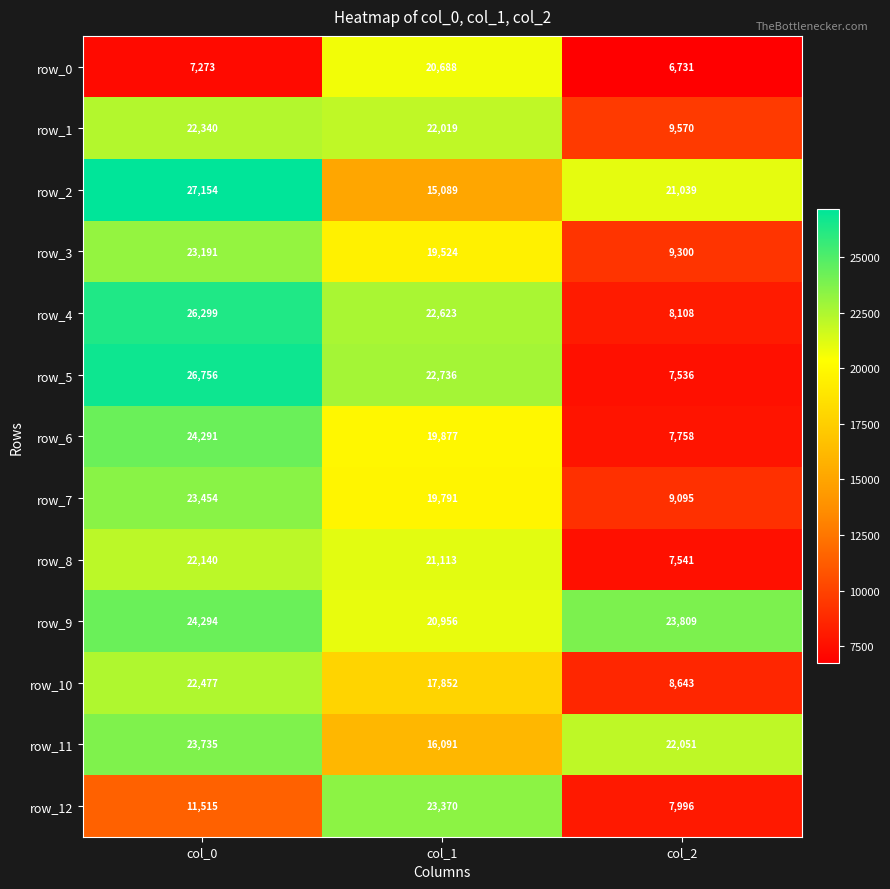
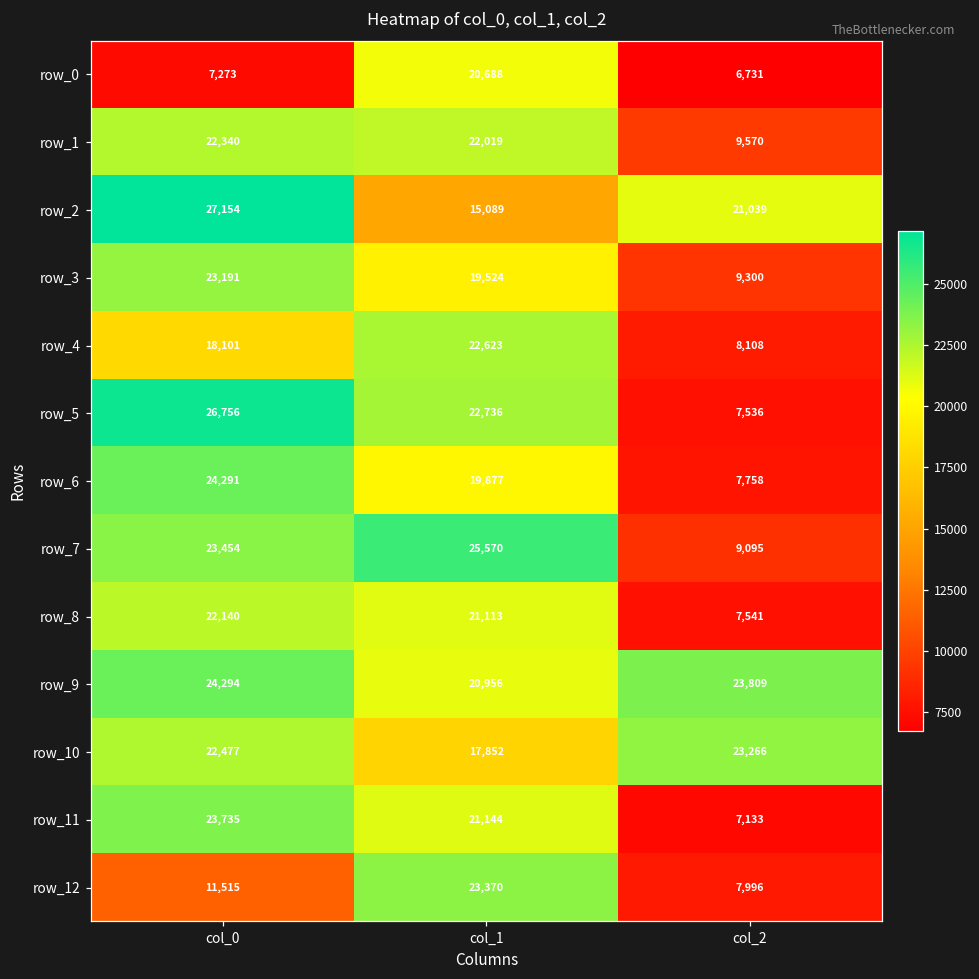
  {
    "row_0": {
      "col_0": "7,273",
      "col_1": "20,688",
      "col_2": "6,731"
    },
    "row_1": {
      "col_0": "22,340",
      "col_1": "22,019",
      "col_2": "9,570"
    },
    "row_2": {
      "col_0": "27,154",
      "col_1": "15,089",
      "col_2": "21,039"
    },
    "row_3": {
      "col_0": "23,191",
      "col_1": "19,524",
      "col_2": "9,300"
    },
    "row_4": {
-     "col_0": "26,299",
+     "col_0": "18,101",
      "col_1": "22,623",
      "col_2": "8,108"
    },
    "row_5": {
      "col_0": "26,756",
      "col_1": "22,736",
      "col_2": "7,536"
    },
    "row_6": {
      "col_0": "24,291",
      "col_1": "19,877",
      "col_2": "7,758"
    },
    "row_7": {
      "col_0": "23,454",
-     "col_1": "19,791",
+     "col_1": "25,570",
      "col_2": "9,095"
    },
    "row_8": {
      "col_0": "22,140",
      "col_1": "21,113",
      "col_2": "7,541"
    },
    "row_9": {
      "col_0": "24,294",
      "col_1": "20,956",
      "col_2": "23,809"
    },
    "row_10": {
      "col_0": "22,477",
      "col_1": "17,852",
-     "col_2": "8,643"
+     "col_2": "23,266"
    },
    "row_11": {
      "col_0": "23,735",
-     "col_1": "16,091",
-     "col_2": "22,051"
+     "col_1": "21,144",
+     "col_2": "7,133"
    },
    "row_12": {
      "col_0": "11,515",
      "col_1": "23,370",
      "col_2": "7,996"
    }
  }
